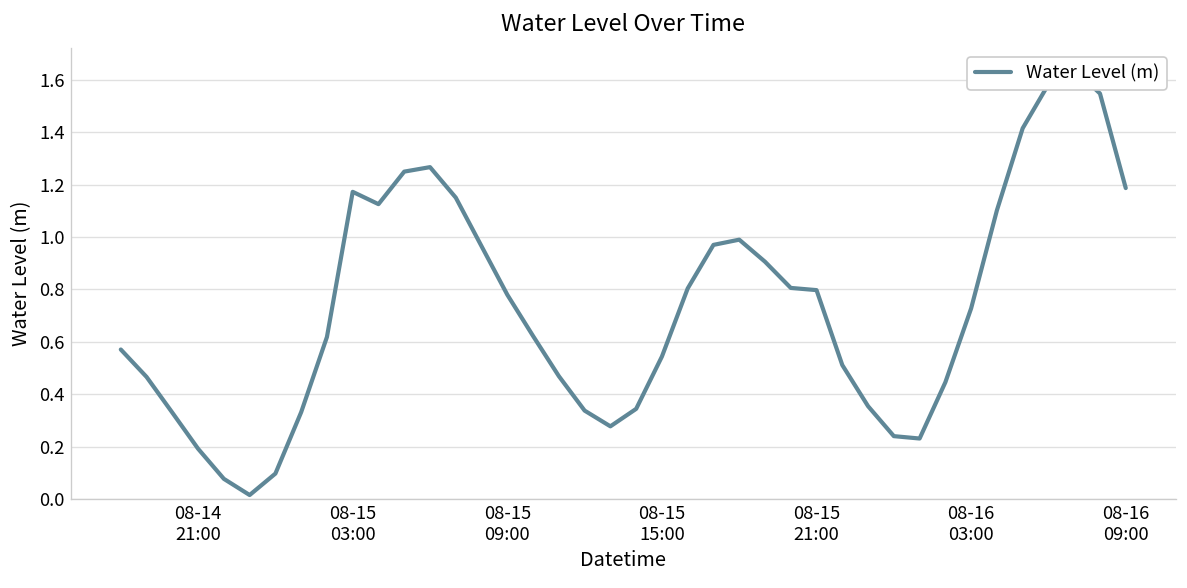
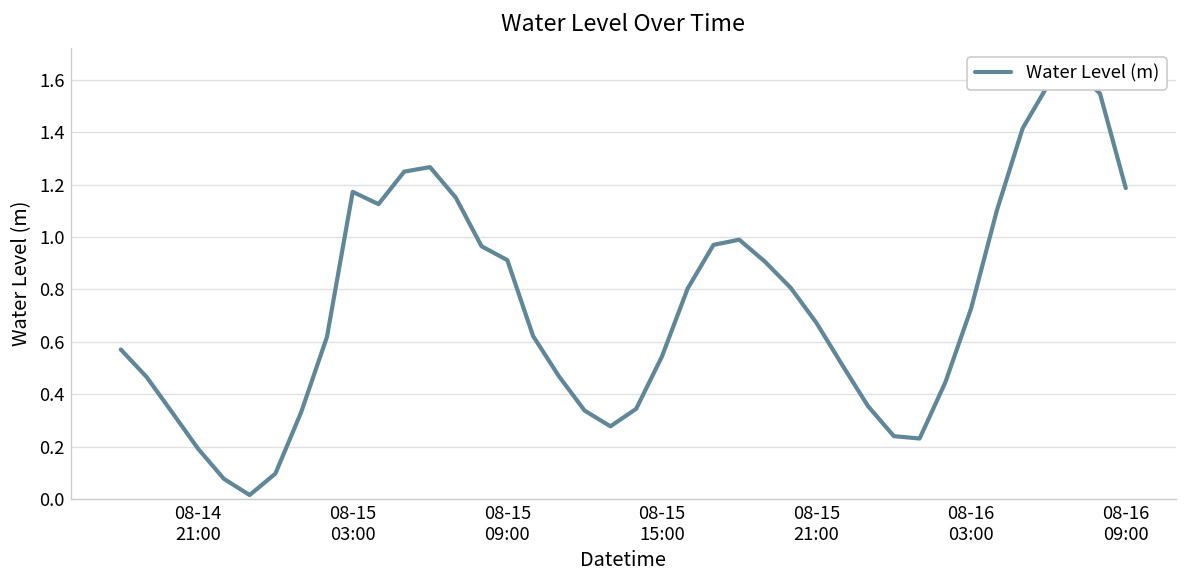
  {
    "08-14 21:00": 0.19,
    "08-15 03:00": 1.17,
-   "08-15 09:00": 0.78,
+   "08-15 09:00": 0.91,
    "08-15 15:00": 0.54,
-   "08-15 21:00": 0.80,
+   "08-15 21:00": 0.67,
    "08-16 03:00": 0.73,
    "08-16 09:00": 1.19
  }
